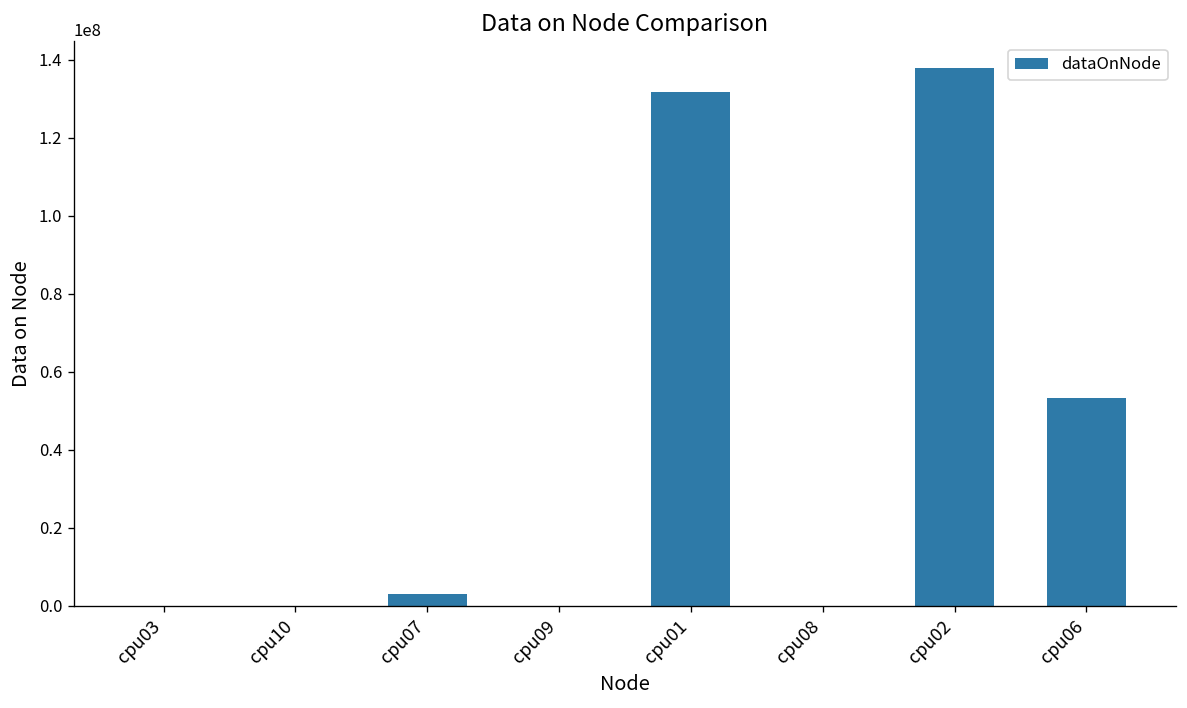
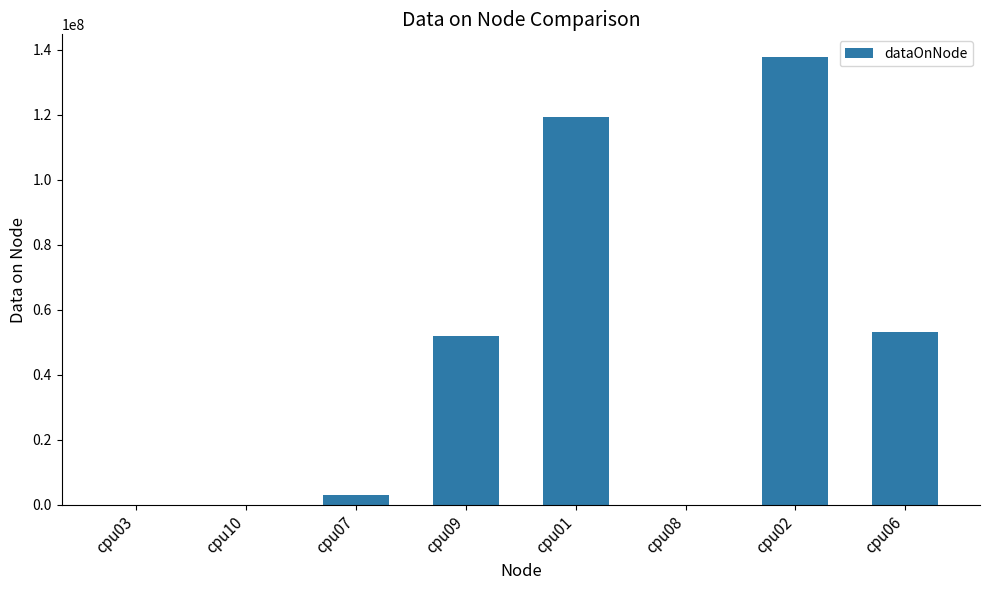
  {
    "cpu07": 3000000,
-   "cpu09": 0,
-   "cpu01": 132000000,
+   "cpu09": 52000000,
+   "cpu01": 119000000,
    "cpu02": 138000000,
    "cpu06": 53000000
  }
